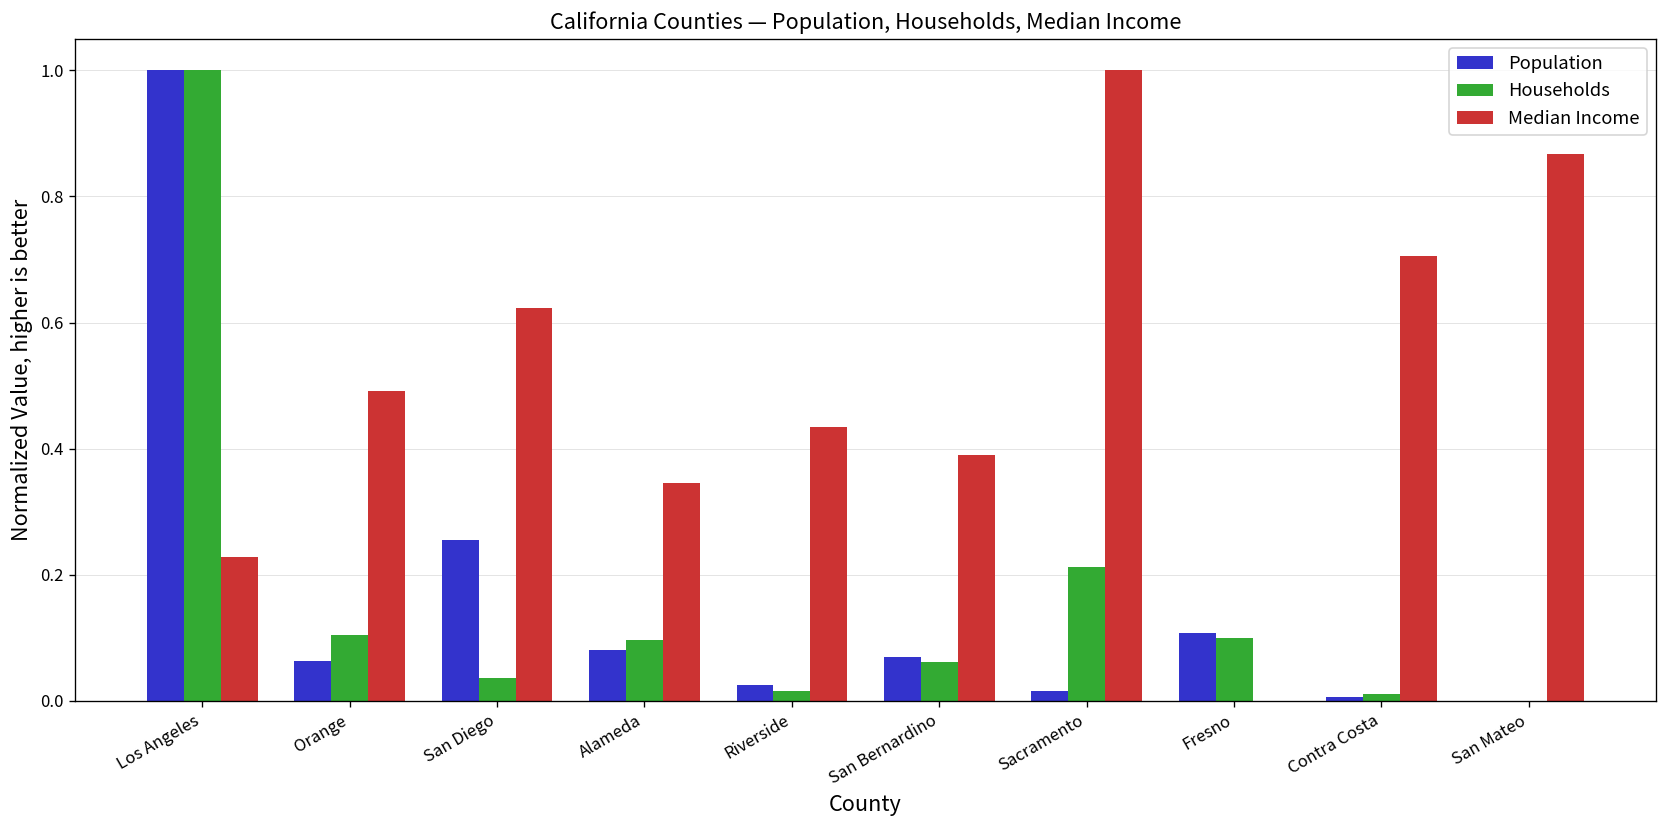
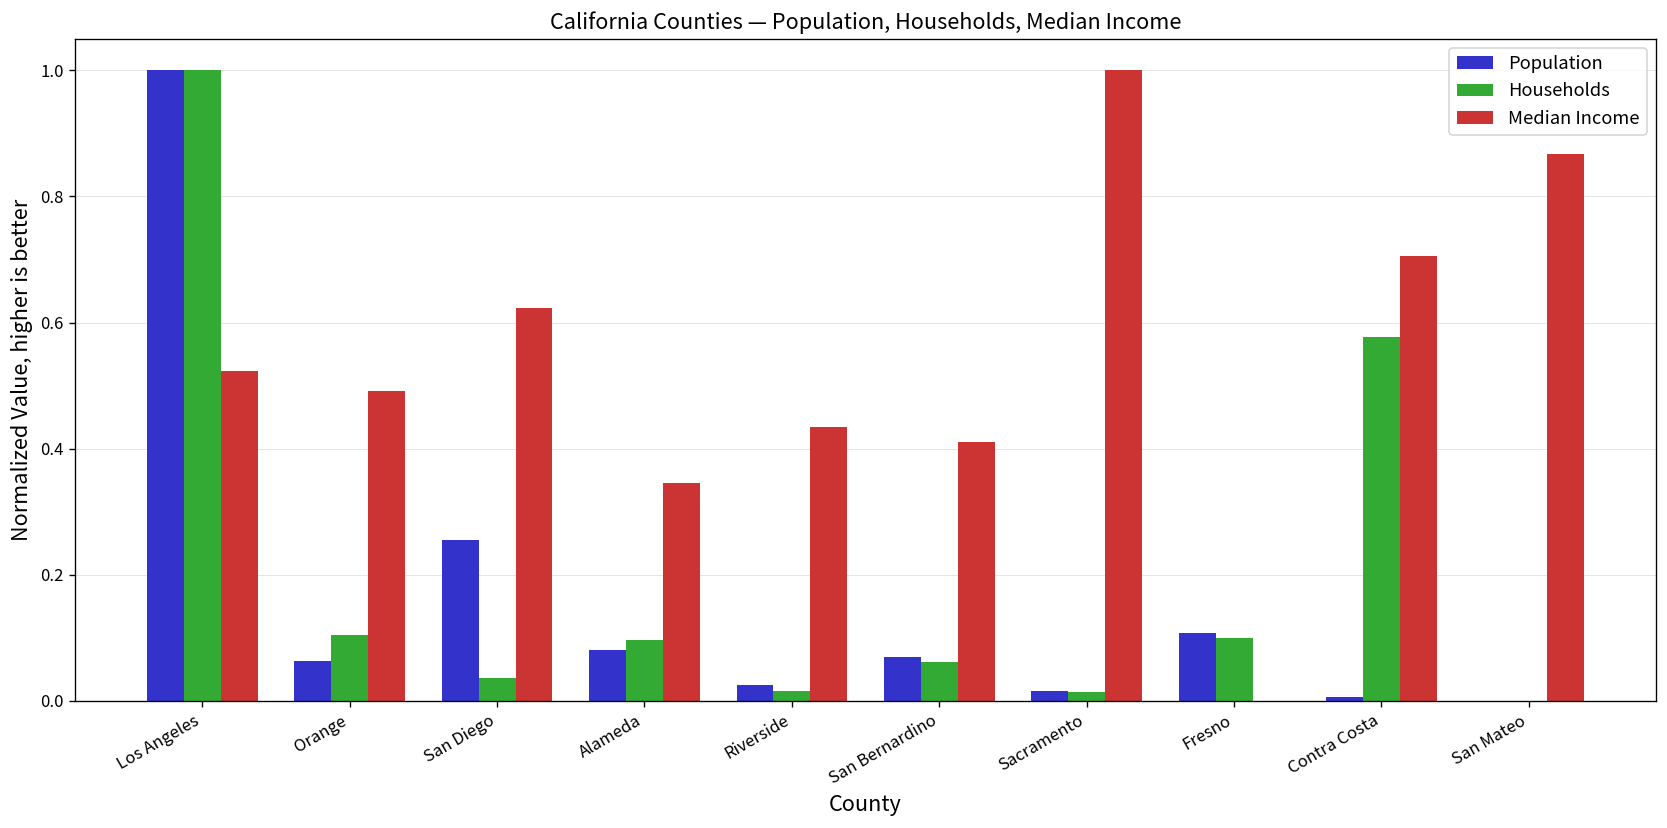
  {
    "Population": {
      "Los Angeles": 1.00,
      "Orange": 0.06,
      "San Diego": 0.25,
      "Alameda": 0.08,
      "Riverside": 0.03,
      "San Bernardino": 0.07,
      "Sacramento": 0.02,
      "Fresno": 0.11,
      "Contra Costa": 0.01,
      "San Mateo": 0.00
    },
    "Households": {
      "Los Angeles": 1.00,
      "Orange": 0.10,
      "San Diego": 0.04,
      "Alameda": 0.10,
      "Riverside": 0.02,
      "San Bernardino": 0.06,
-     "Sacramento": 0.21,
+     "Sacramento": 0.01,
      "Fresno": 0.10,
-     "Contra Costa": 0.01,
+     "Contra Costa": 0.58,
      "San Mateo": 0.00
    },
    "Median Income": {
-     "Los Angeles": 0.23,
+     "Los Angeles": 0.52,
      "Orange": 0.49,
      "San Diego": 0.62,
      "Alameda": 0.34,
      "Riverside": 0.43,
-     "San Bernardino": 0.39,
+     "San Bernardino": 0.41,
      "Sacramento": 1.00,
      "Fresno": 0.00,
      "Contra Costa": 0.71,
      "San Mateo": 0.87
    }
  }
